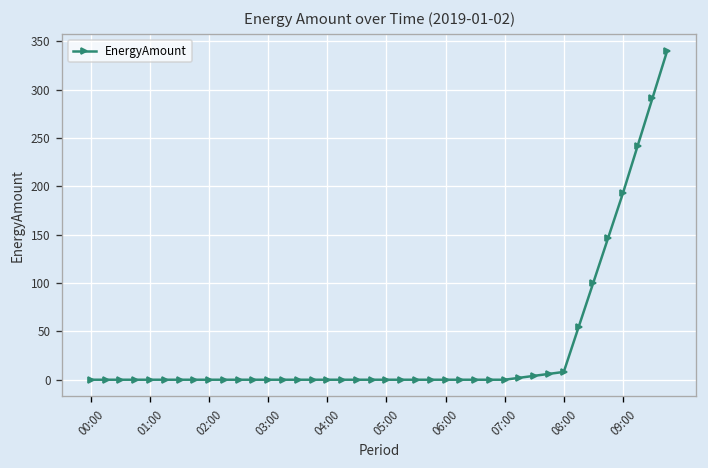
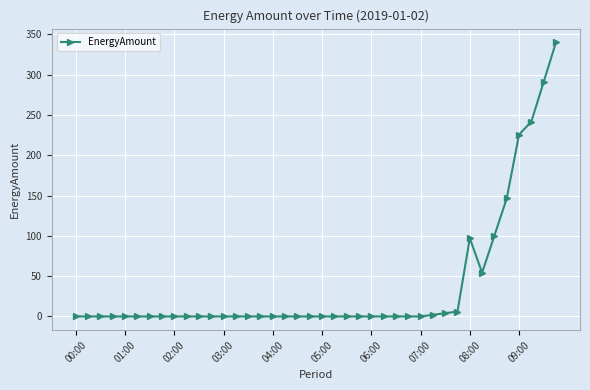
  {
    "00:00": 0,
    "01:00": 0,
    "02:00": 0,
    "03:00": 0,
    "04:00": 0,
    "05:00": 0,
    "06:00": 0,
    "07:00": 0,
-   "08:00": 10,
-   "09:00": 190
+   "08:00": 100,
+   "09:00": 230
  }
